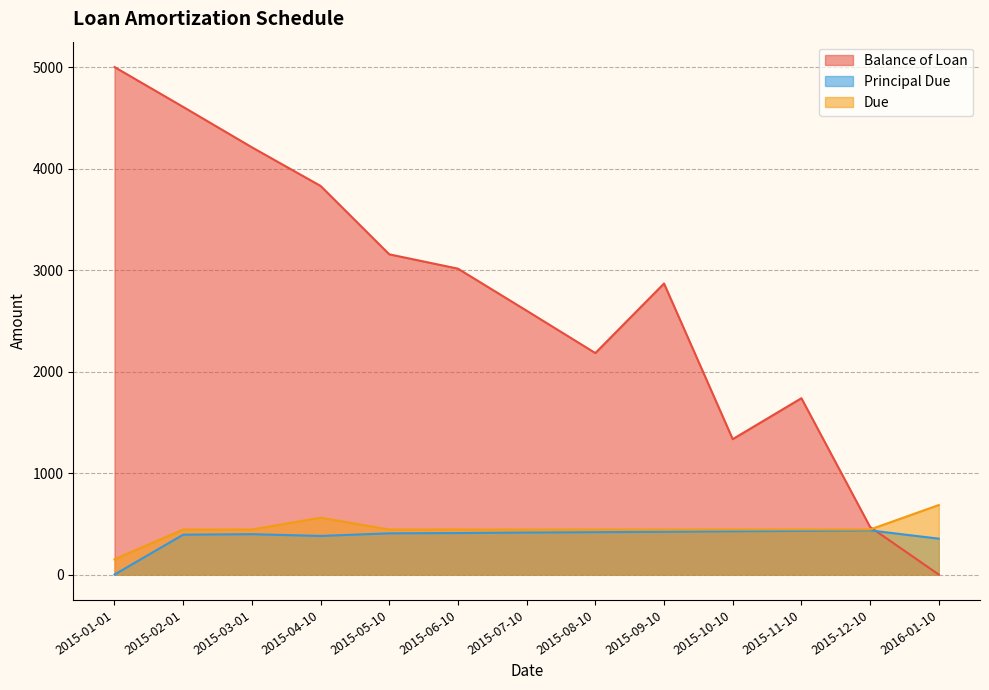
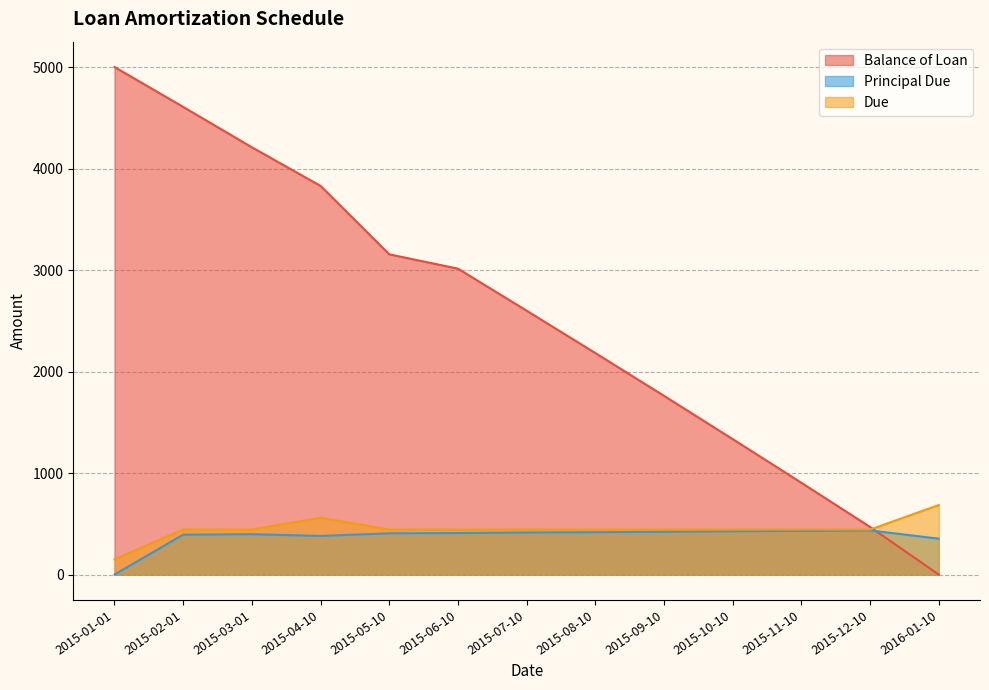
  {
    "Balance of Loan": {
      "2015-01-01": 5000,
      "2015-02-01": 4610,
      "2015-03-01": 4210,
      "2015-04-10": 3830,
      "2015-05-10": 3150,
      "2015-06-10": 3010,
      "2015-07-10": 2600,
      "2015-08-10": 2180,
-     "2015-09-10": 2870,
+     "2015-09-10": 1760,
      "2015-10-10": 1330,
-     "2015-11-10": 1740,
+     "2015-11-10": 900,
      "2016-01-10": 0
    },
    "Principal Due": {
      "2015-01-01": 0,
      "2015-02-01": 390,
      "2015-03-01": 400,
      "2015-04-10": 380,
      "2015-05-10": 410,
      "2015-06-10": 410,
      "2015-07-10": 410,
      "2015-08-10": 420,
      "2016-01-10": 350
    },
    "Due": {
      "2015-01-01": 150,
      "2015-02-01": 440,
      "2015-03-01": 440,
      "2015-04-10": 560,
      "2015-05-10": 440,
      "2015-06-10": 440,
      "2015-07-10": 440,
      "2015-08-10": 440,
      "2016-01-10": 690
    }
  }
